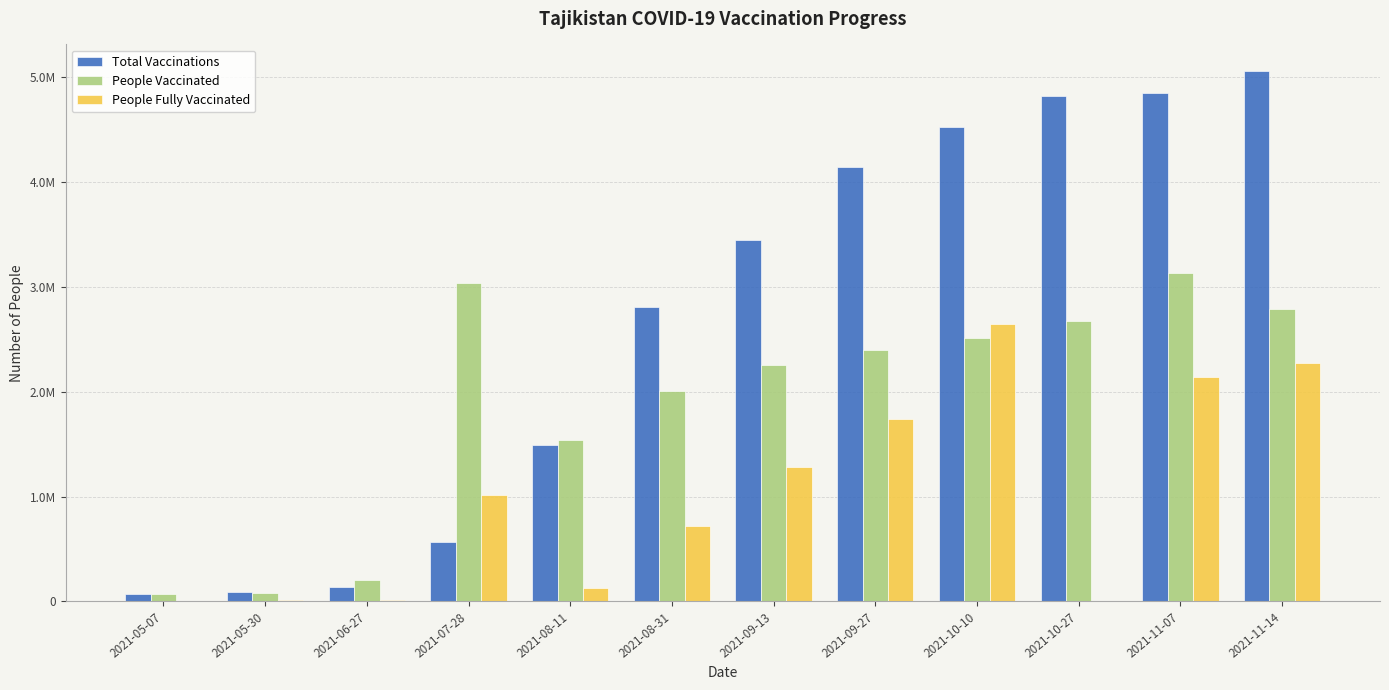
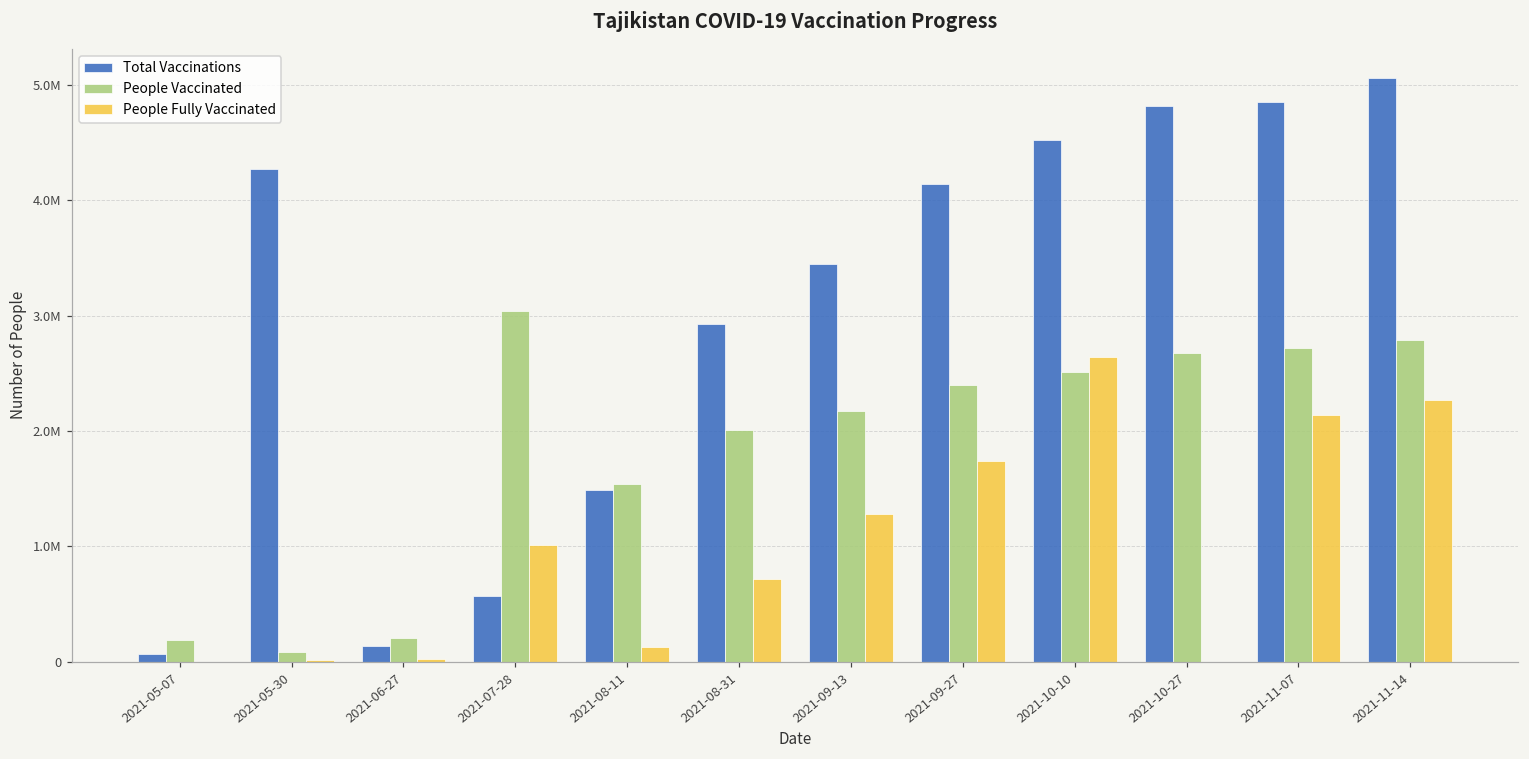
  {
    "Total Vaccinations": {
      "2021-05-07": 70000,
-     "2021-05-30": 90000,
+     "2021-05-30": 4270000,
      "2021-06-27": 140000,
      "2021-07-28": 560000,
      "2021-08-11": 1490000,
-     "2021-08-31": 2810000,
+     "2021-08-31": 2930000,
      "2021-09-13": 3450000,
      "2021-09-27": 4140000,
      "2021-10-10": 4530000,
      "2021-10-27": 4820000,
      "2021-11-07": 4850000,
      "2021-11-14": 5060000
    },
    "People Vaccinated": {
-     "2021-05-07": 70000,
+     "2021-05-07": 190000,
      "2021-05-30": 80000,
      "2021-06-27": 210000,
      "2021-07-28": 3040000,
      "2021-08-11": 1540000,
      "2021-08-31": 2010000,
-     "2021-09-13": 2260000,
+     "2021-09-13": 2170000,
      "2021-09-27": 2400000,
      "2021-10-10": 2510000,
      "2021-10-27": 2680000,
-     "2021-11-07": 3140000,
+     "2021-11-07": 2710000,
      "2021-11-14": 2790000
    },
    "People Fully Vaccinated": {
      "2021-05-07": 0,
      "2021-07-28": 1010000,
      "2021-08-11": 130000,
      "2021-08-31": 720000,
      "2021-09-13": 1280000,
      "2021-09-27": 1740000,
      "2021-10-10": 2640000,
      "2021-10-27": 0,
      "2021-11-07": 2140000,
      "2021-11-14": 2270000
    }
  }
